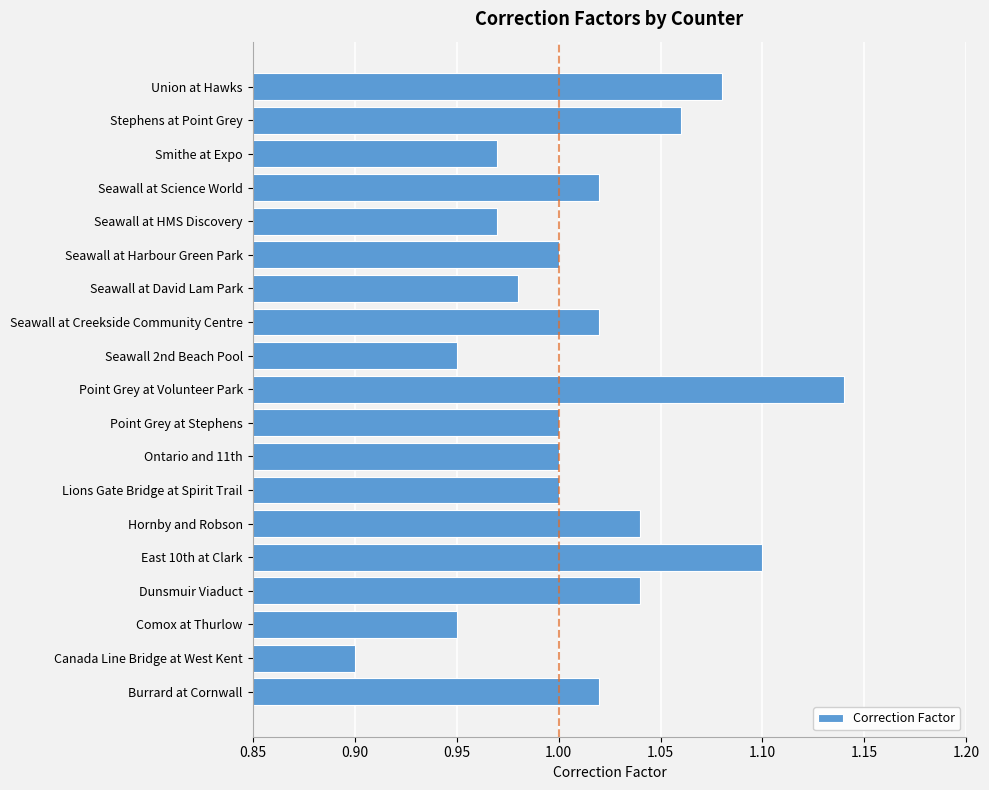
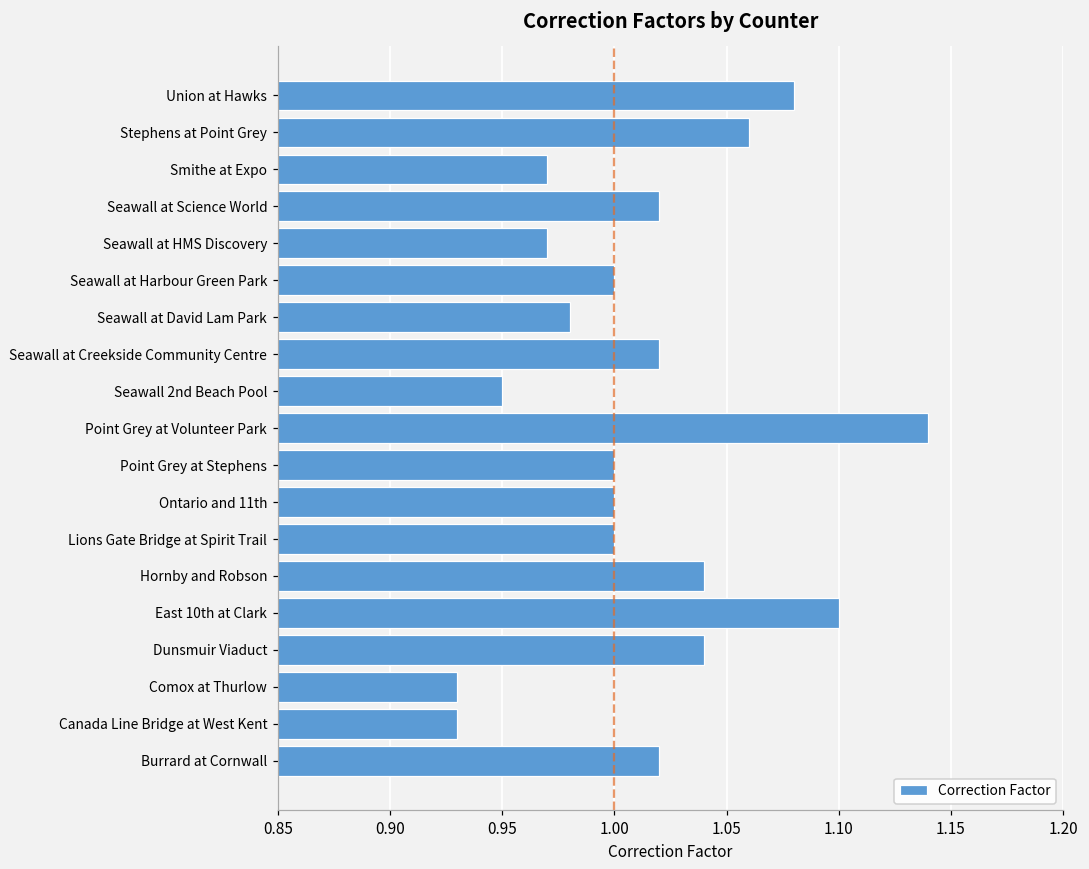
  {
    "Union at Hawks": 1.08,
    "Stephens at Point Grey": 1.06,
    "Smithe at Expo": 0.97,
    "Seawall at Science World": 1.02,
    "Seawall at HMS Discovery": 0.97,
    "Seawall at Harbour Green Park": 1.00,
    "Seawall at David Lam Park": 0.98,
    "Seawall at Creekside Community Centre": 1.02,
    "Seawall 2nd Beach Pool": 0.95,
    "Point Grey at Volunteer Park": 1.14,
    "Point Grey at Stephens": 1.00,
    "Ontario and 11th": 1.00,
    "Lions Gate Bridge at Spirit Trail": 1.00,
    "Hornby and Robson": 1.04,
    "East 10th at Clark": 1.10,
    "Dunsmuir Viaduct": 1.04,
-   "Comox at Thurlow": 0.95,
-   "Canada Line Bridge at West Kent": 0.90,
+   "Comox at Thurlow": 0.93,
+   "Canada Line Bridge at West Kent": 0.93,
    "Burrard at Cornwall": 1.02
  }
